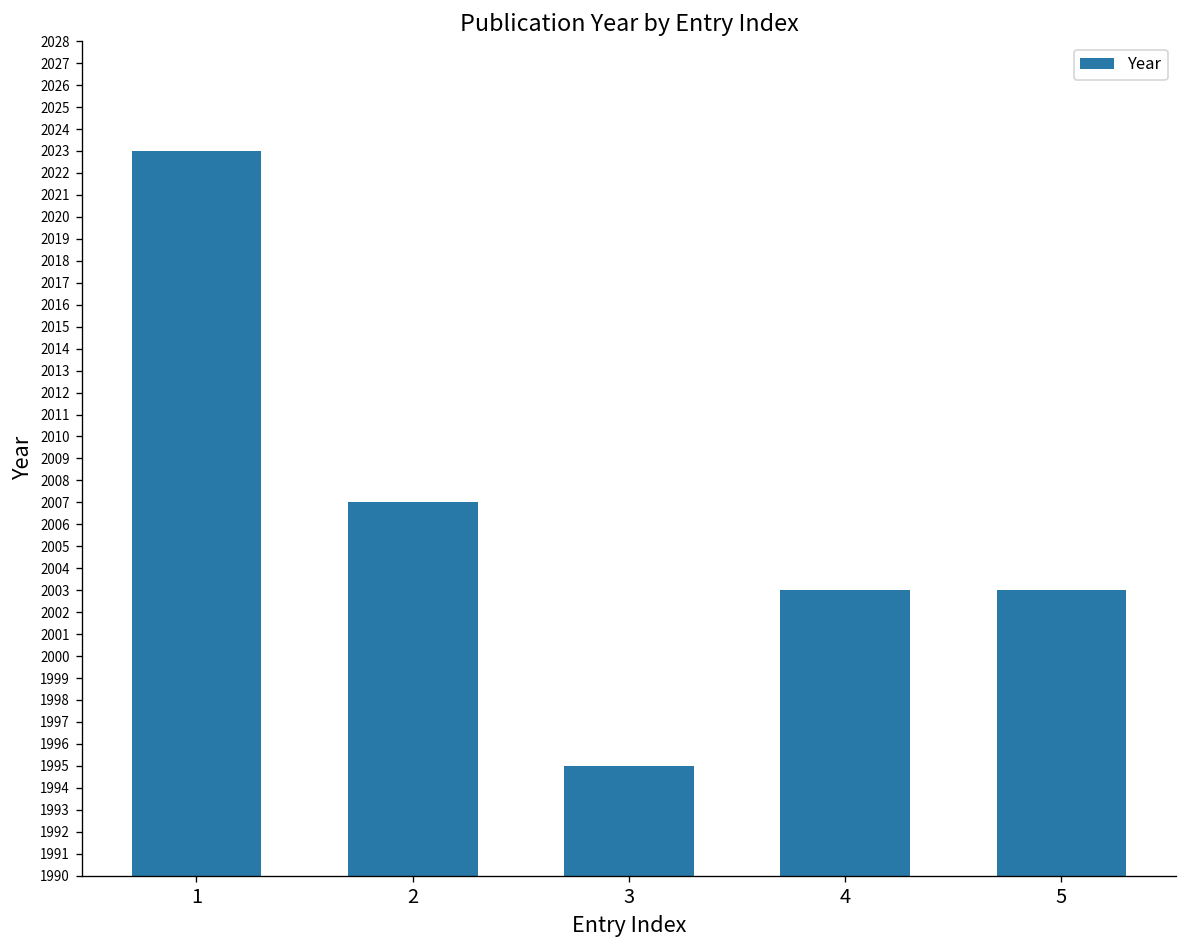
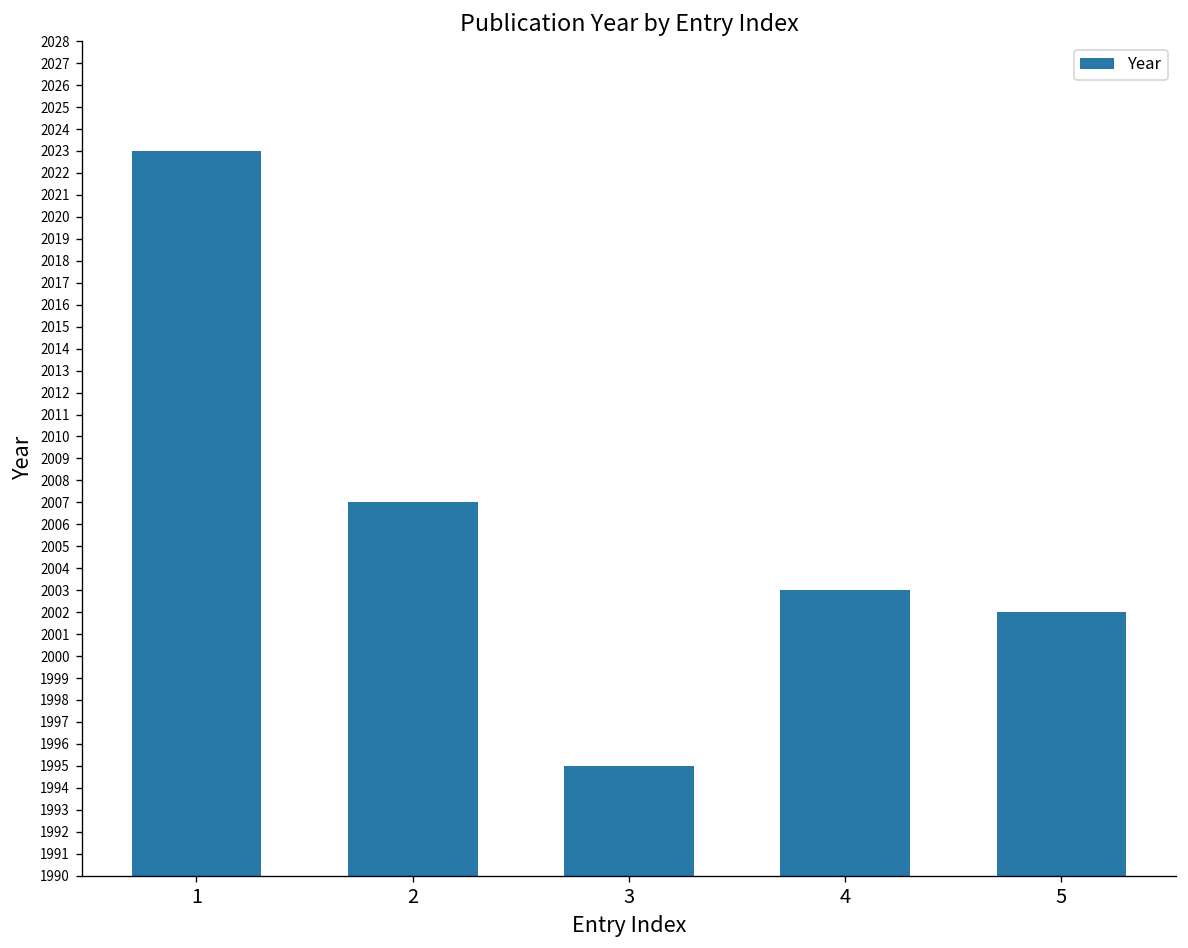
  {
    "1": 2023,
    "2": 2007,
    "3": 1995,
    "4": 2003,
-   "5": 2003
+   "5": 2002
  }
